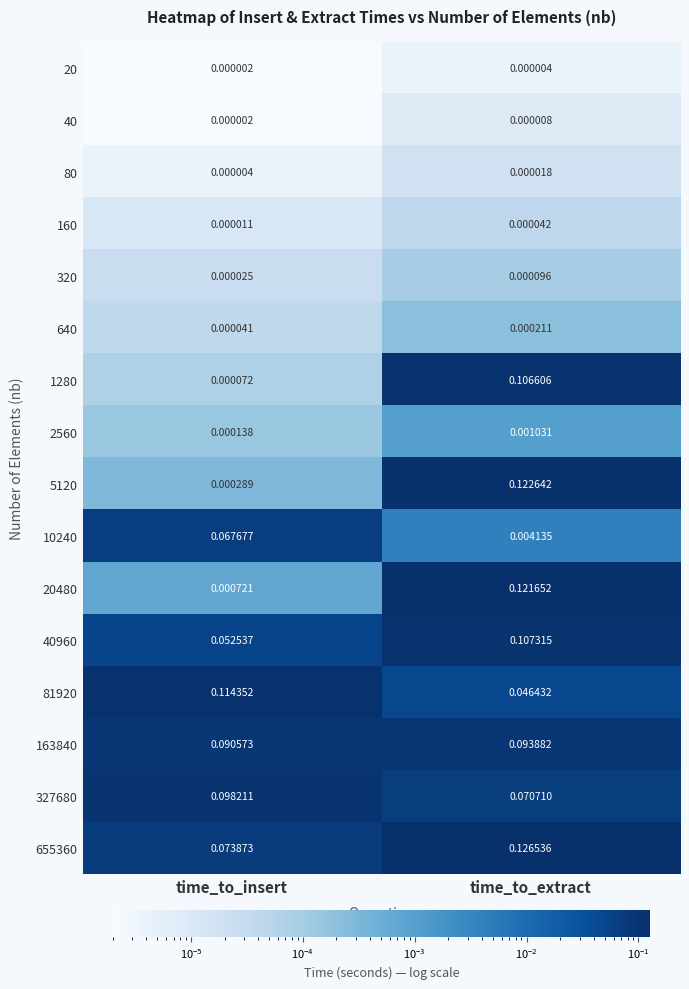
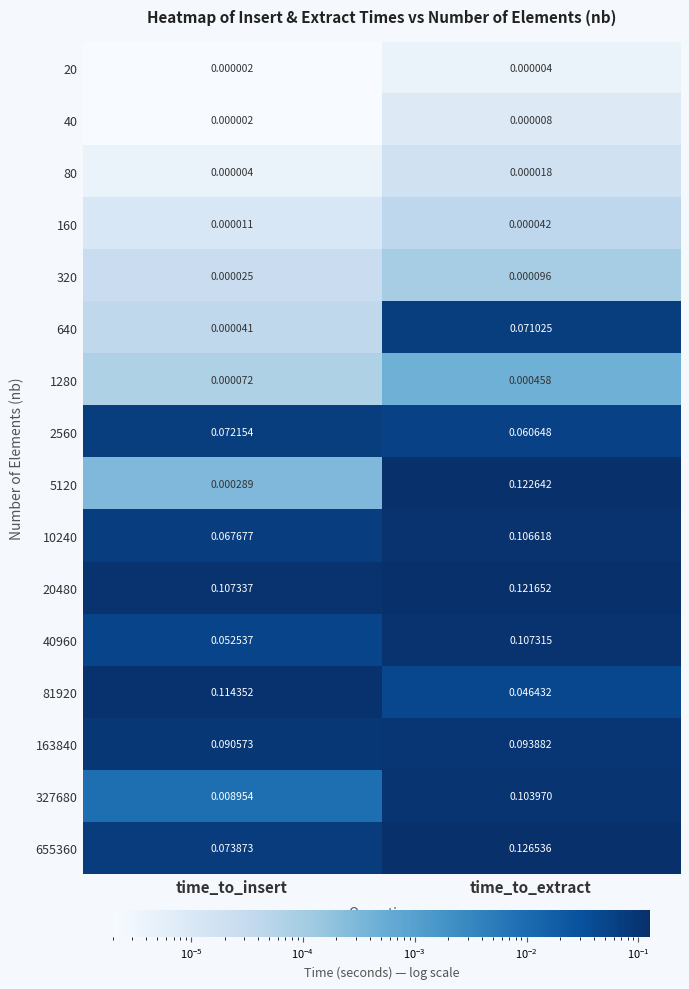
  {
    "20": {
      "time_to_insert": 0.000002,
      "time_to_extract": 0.000004
    },
    "40": {
      "time_to_insert": 0.000002,
      "time_to_extract": 0.000008
    },
    "80": {
      "time_to_insert": 0.000004,
      "time_to_extract": 0.000018
    },
    "160": {
      "time_to_insert": 0.000011,
      "time_to_extract": 0.000042
    },
    "320": {
      "time_to_insert": 0.000025,
      "time_to_extract": 0.000096
    },
    "640": {
      "time_to_insert": 0.000041,
-     "time_to_extract": 0.000211
+     "time_to_extract": 0.071025
    },
    "1280": {
      "time_to_insert": 0.000072,
-     "time_to_extract": 0.106606
+     "time_to_extract": 0.000458
    },
    "2560": {
-     "time_to_insert": 0.000138,
-     "time_to_extract": 0.001031
+     "time_to_insert": 0.072154,
+     "time_to_extract": 0.060648
    },
    "5120": {
      "time_to_insert": 0.000289,
      "time_to_extract": 0.122642
    },
    "10240": {
      "time_to_insert": 0.067677,
-     "time_to_extract": 0.004135
+     "time_to_extract": 0.106618
    },
    "20480": {
-     "time_to_insert": 0.000721,
+     "time_to_insert": 0.107337,
      "time_to_extract": 0.121652
    },
    "40960": {
      "time_to_insert": 0.052537,
      "time_to_extract": 0.107315
    },
    "81920": {
      "time_to_insert": 0.114352,
      "time_to_extract": 0.046432
    },
    "163840": {
      "time_to_insert": 0.090573,
      "time_to_extract": 0.093882
    },
    "327680": {
-     "time_to_insert": 0.098211,
-     "time_to_extract": 0.070710
+     "time_to_insert": 0.008954,
+     "time_to_extract": 0.103970
    },
    "655360": {
      "time_to_insert": 0.073873,
      "time_to_extract": 0.126536
    }
  }
